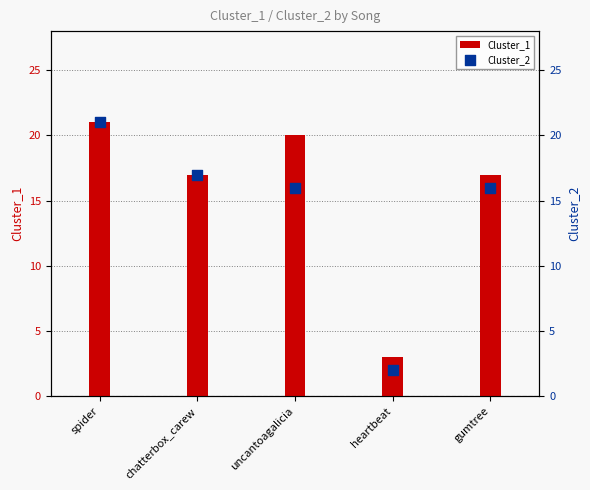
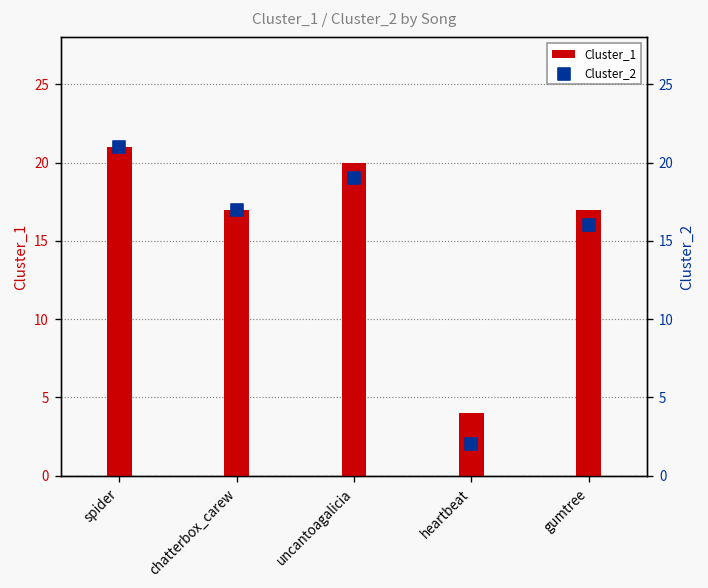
  {
    "Cluster_1": {
      "spider": 21,
      "chatterbox_carew": 17,
      "uncantoagalicia": 20,
-     "heartbeat": 3,
+     "heartbeat": 4,
      "gumtree": 17
    },
    "Cluster_2": {
-     "uncantoagalicia": 16
+     "uncantoagalicia": 19
    }
  }
